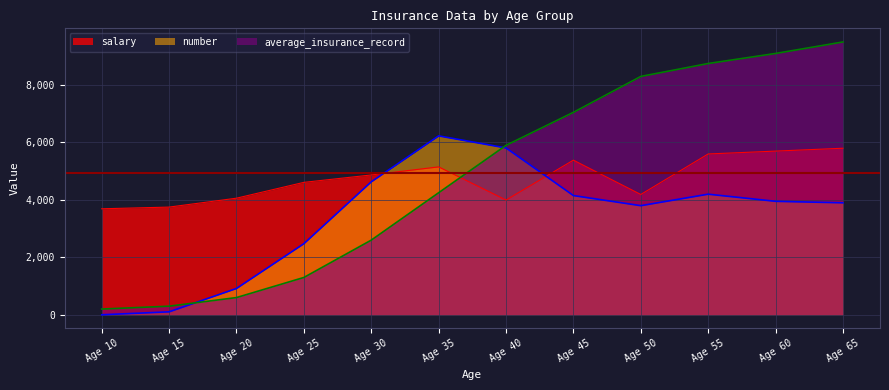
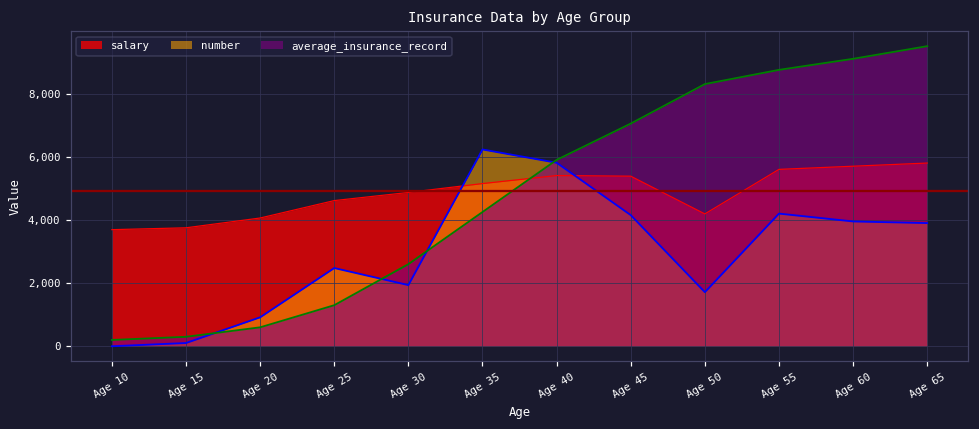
  {
    "salary": {
      "Age 10": "3,700",
      "Age 15": "3,800",
      "Age 20": "4,100",
      "Age 25": "4,600",
      "Age 30": "4,900",
      "Age 35": "5,200",
-     "Age 40": "4,000",
+     "Age 40": "5,400",
      "Age 45": "5,400",
      "Age 50": "4,200",
      "Age 55": "5,600",
      "Age 60": "5,700",
      "Age 65": "5,800"
    },
    "number": {
      "Age 10": "0",
      "Age 15": "100",
      "Age 20": "900",
      "Age 25": "2,500",
-     "Age 30": "4,600",
+     "Age 30": "1,900",
      "Age 35": "6,200",
      "Age 45": "4,200",
-     "Age 50": "3,800",
+     "Age 50": "1,700",
      "Age 55": "4,200",
      "Age 60": "4,000",
      "Age 65": "3,900"
    },
    "average_insurance_record": {
      "Age 10": "200",
      "Age 15": "300",
      "Age 20": "600",
      "Age 25": "1,300",
      "Age 30": "2,600",
      "Age 35": "4,300",
      "Age 45": "7,100",
      "Age 50": "8,300",
      "Age 55": "8,800",
      "Age 60": "9,100",
      "Age 65": "9,500"
    }
  }
